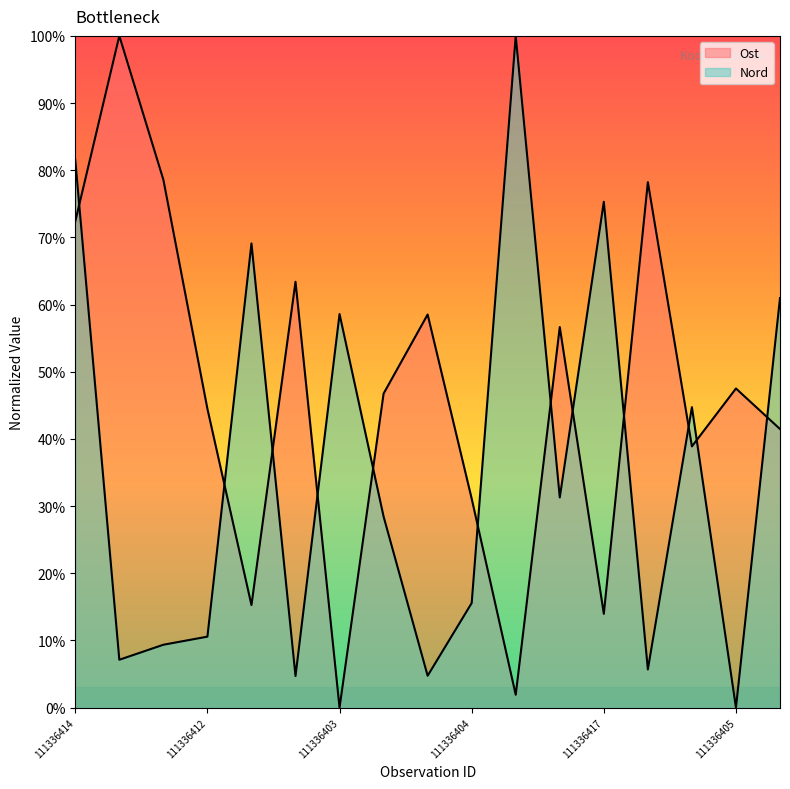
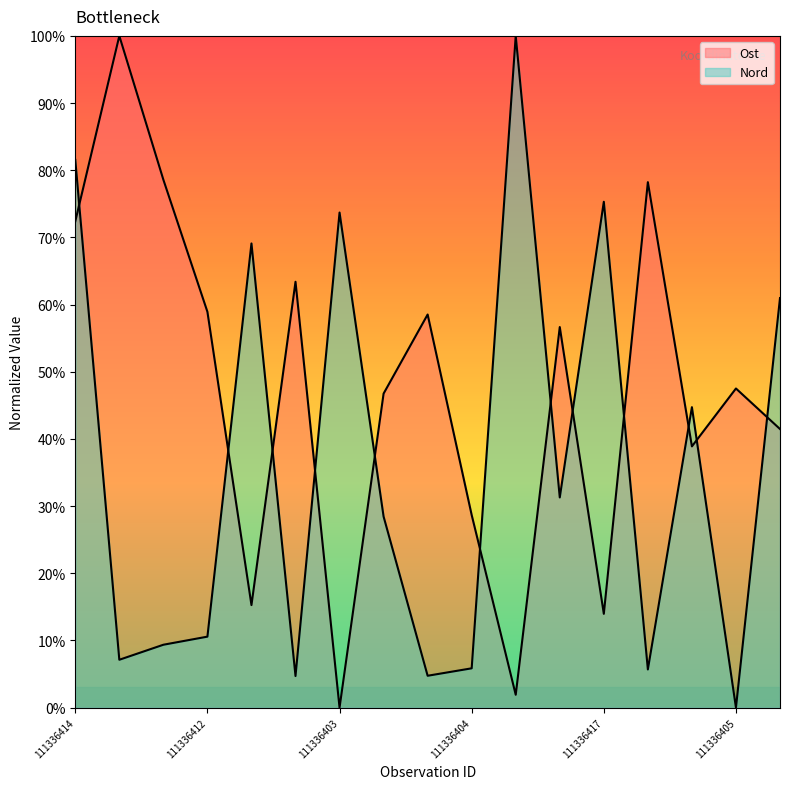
  {
    "Ost": {
      "111336414": "72%",
-     "111336412": "44%",
-     "111336404": "31%",
+     "111336412": "59%",
+     "111336404": "29%",
      "111336417": "14%",
      "111336405": "48%"
    },
    "Nord": {
      "111336414": "82%",
      "111336412": "11%",
-     "111336403": "59%",
-     "111336404": "16%",
+     "111336403": "74%",
+     "111336404": "6%",
      "111336417": "75%"
    }
  }
